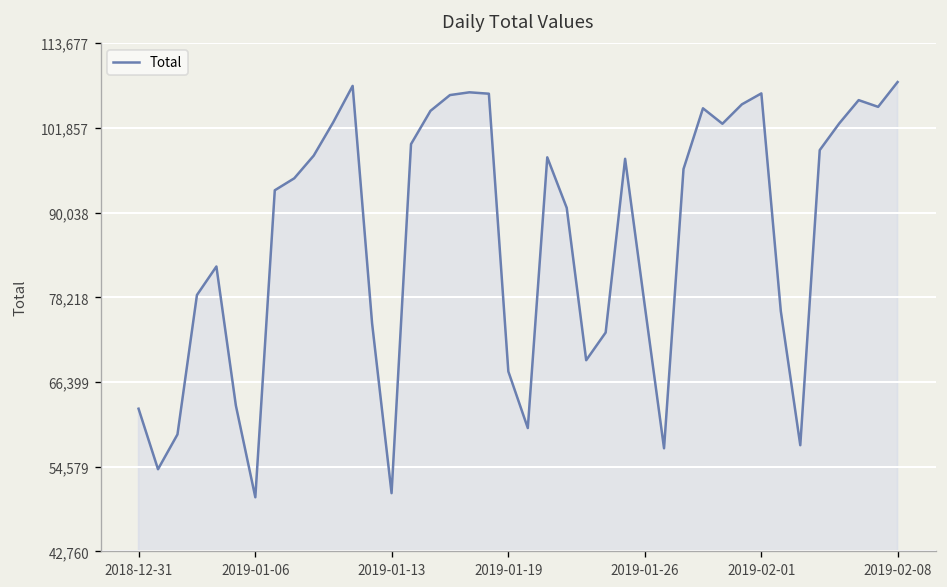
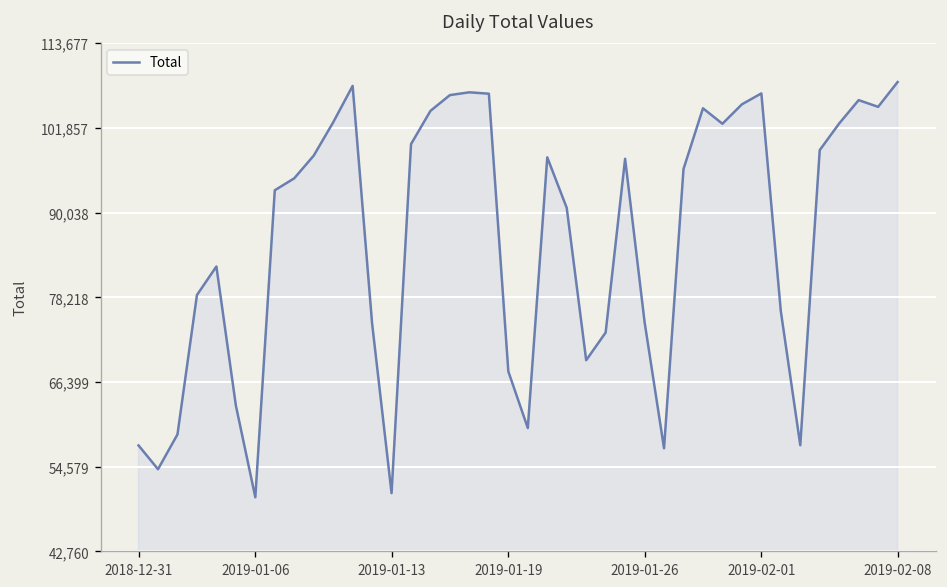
  {
-   "2018-12-31": "63,000",
+   "2018-12-31": "58,000",
    "2019-01-06": "50,000",
    "2019-01-13": "51,000",
    "2019-01-19": "68,000",
-   "2019-01-26": "77,000",
+   "2019-01-26": "75,000",
    "2019-02-01": "107,000",
    "2019-02-08": "108,000"
  }
